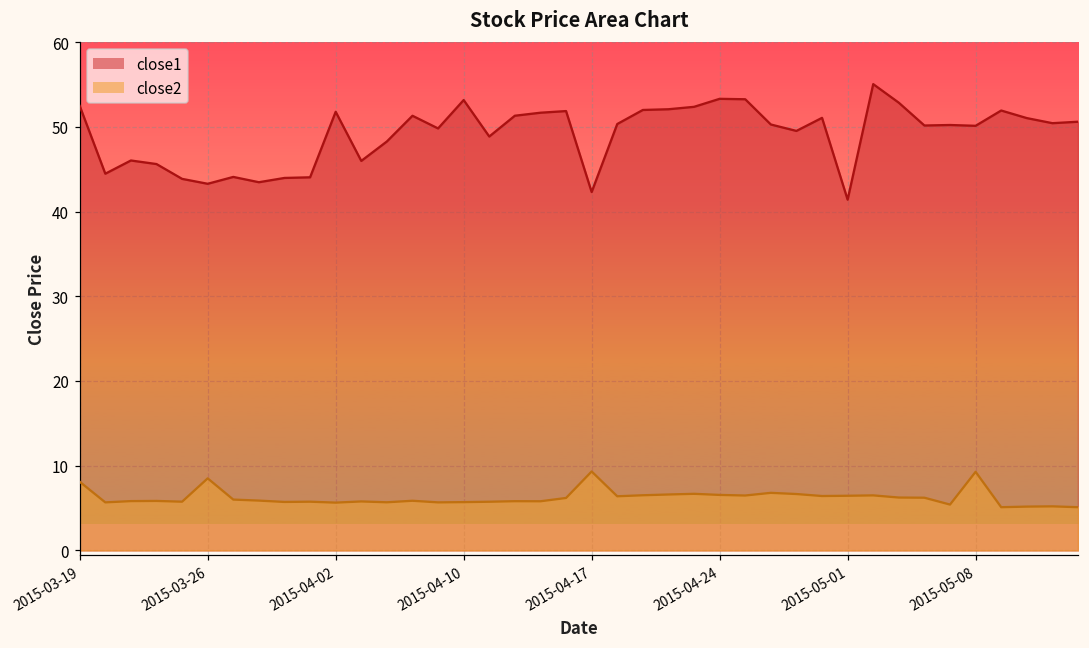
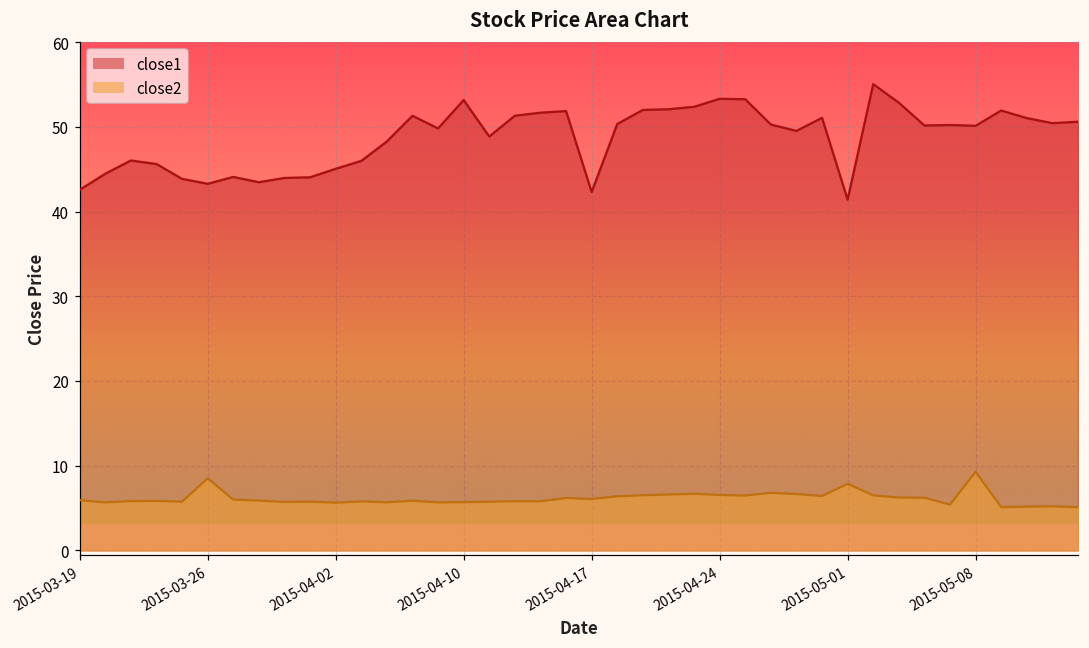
  {
    "close1": {
-     "2015-03-19": 52,
+     "2015-03-19": 43,
      "2015-03-26": 43,
-     "2015-04-02": 52,
+     "2015-04-02": 45,
      "2015-04-10": 53,
      "2015-04-17": 42,
      "2015-04-24": 53,
      "2015-05-01": 41,
      "2015-05-08": 50
    },
    "close2": {
-     "2015-03-19": 8,
+     "2015-03-19": 6,
      "2015-03-26": 9,
      "2015-04-02": 6,
      "2015-04-10": 6,
-     "2015-04-17": 9,
+     "2015-04-17": 6,
      "2015-04-24": 7,
-     "2015-05-01": 6,
+     "2015-05-01": 8,
      "2015-05-08": 9
    }
  }
